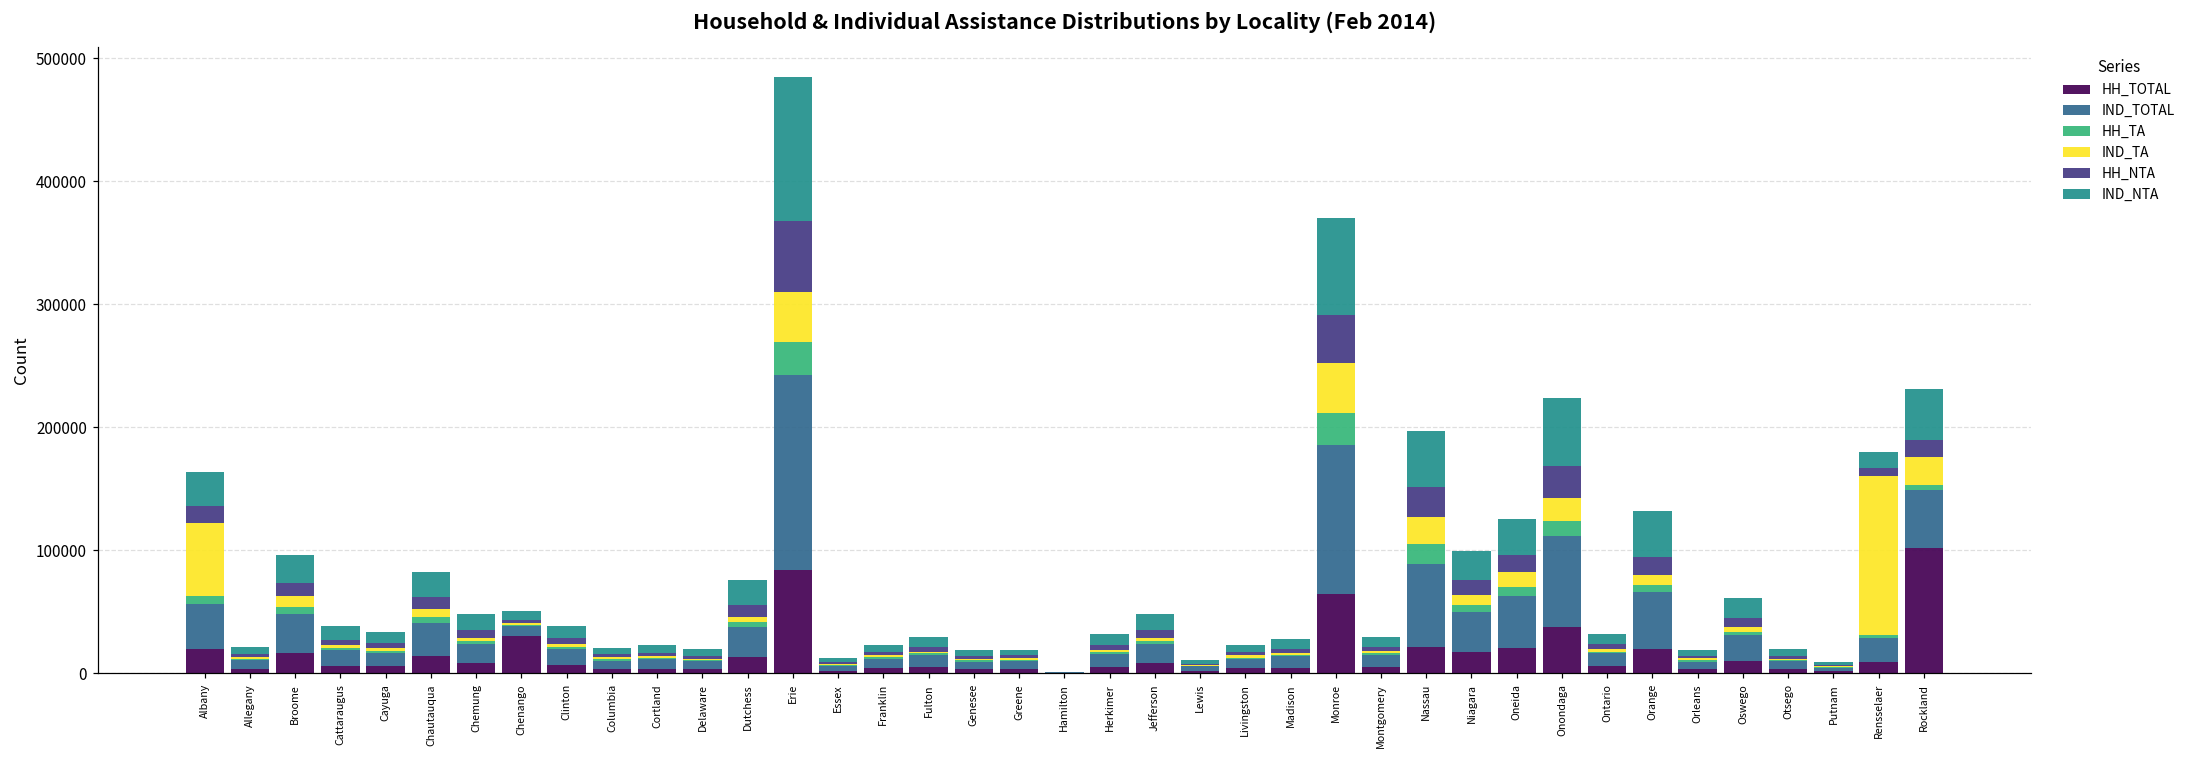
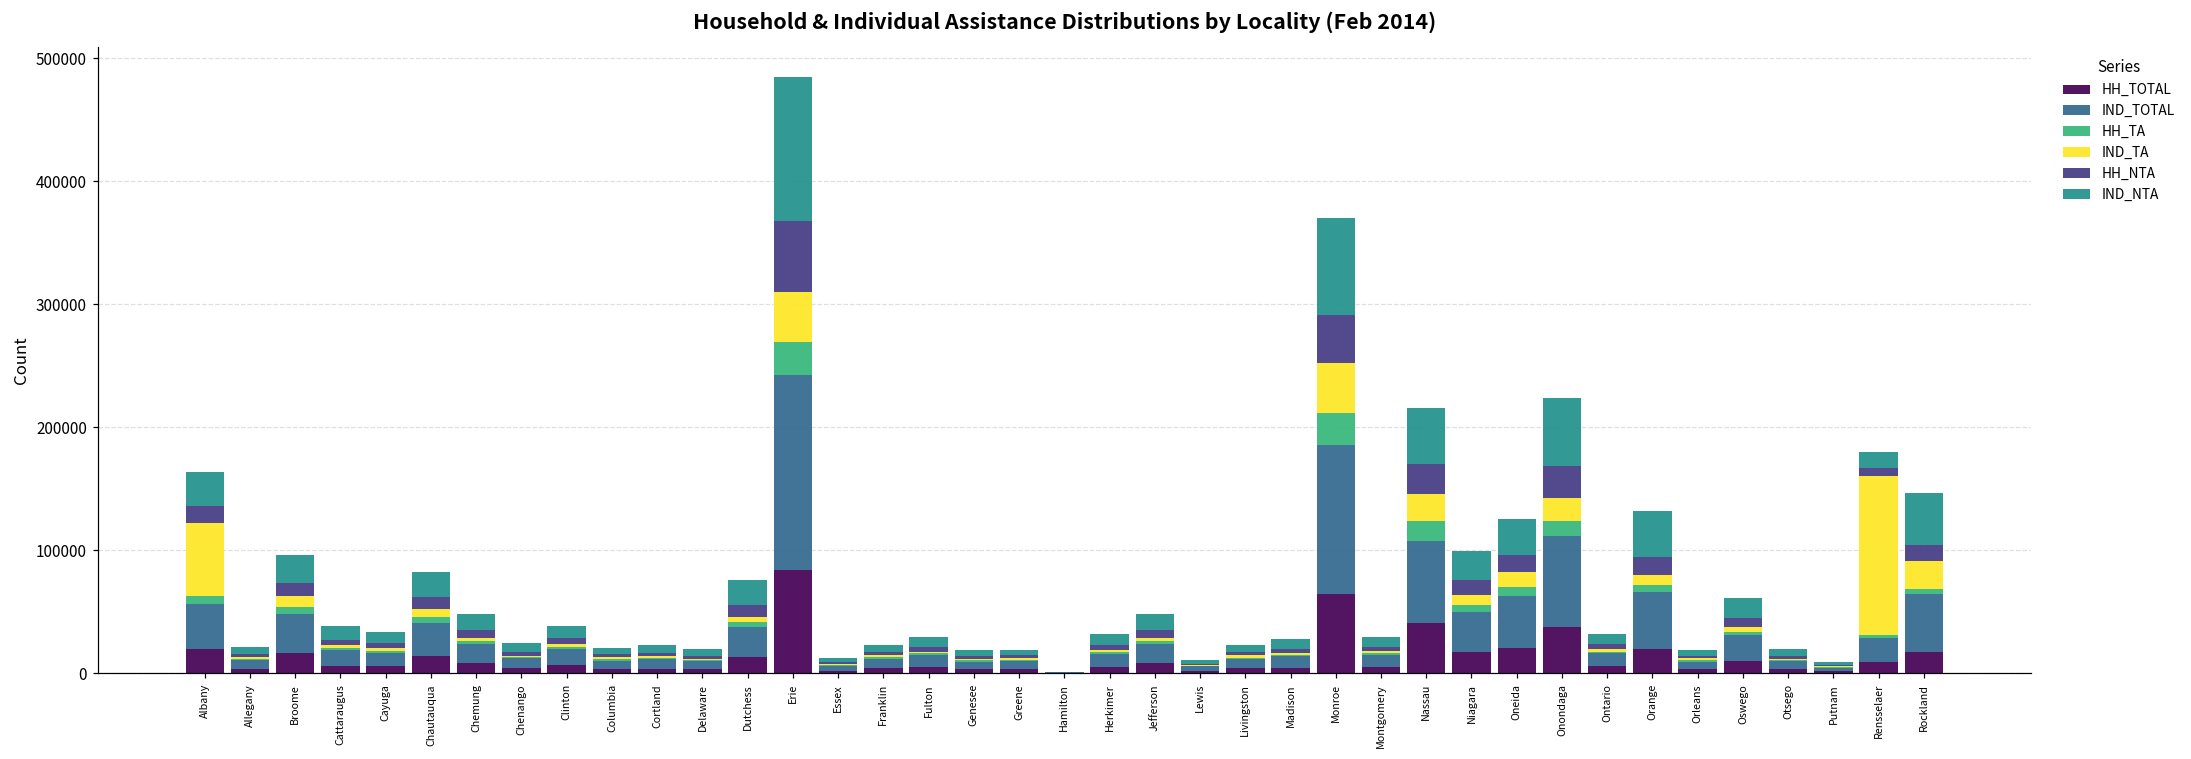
  {
    "HH_TOTAL": {
      "Albany": 20000,
      "Allegany": 4000,
      "Broome": 17000,
      "Cattaraugus": 6000,
      "Cayuga": 6000,
      "Chautauqua": 14000,
      "Chemung": 8000,
-     "Chenango": 30000,
+     "Chenango": 4000,
      "Clinton": 7000,
      "Columbia": 4000,
      "Cortland": 4000,
      "Delaware": 3000,
      "Dutchess": 13000,
      "Erie": 84000,
      "Franklin": 4000,
      "Fulton": 5000,
      "Genesee": 3000,
      "Greene": 3000,
      "Herkimer": 5000,
      "Jefferson": 8000,
      "Livingston": 4000,
      "Madison": 5000,
      "Monroe": 65000,
      "Montgomery": 5000,
-     "Nassau": 22000,
+     "Nassau": 41000,
      "Niagara": 18000,
      "Oneida": 21000,
      "Onondaga": 38000,
      "Ontario": 6000,
      "Orange": 20000,
      "Orleans": 3000,
      "Oswego": 10000,
      "Otsego": 3000,
      "Rensselaer": 9000,
-     "Rockland": 102000
+     "Rockland": 17000
    },
    "IND_TA": {
      "Albany": 60000,
      "Broome": 9000,
      "Chautauqua": 7000,
      "Chemung": 3000,
      "Clinton": 3000,
      "Dutchess": 4000,
      "Erie": 41000,
      "Jefferson": 3000,
      "Monroe": 41000,
      "Nassau": 22000,
      "Niagara": 8000,
      "Oneida": 13000,
      "Onondaga": 19000,
      "Orange": 9000,
      "Oswego": 4000,
      "Rensselaer": 129000,
      "Rockland": 23000
    }
  }
